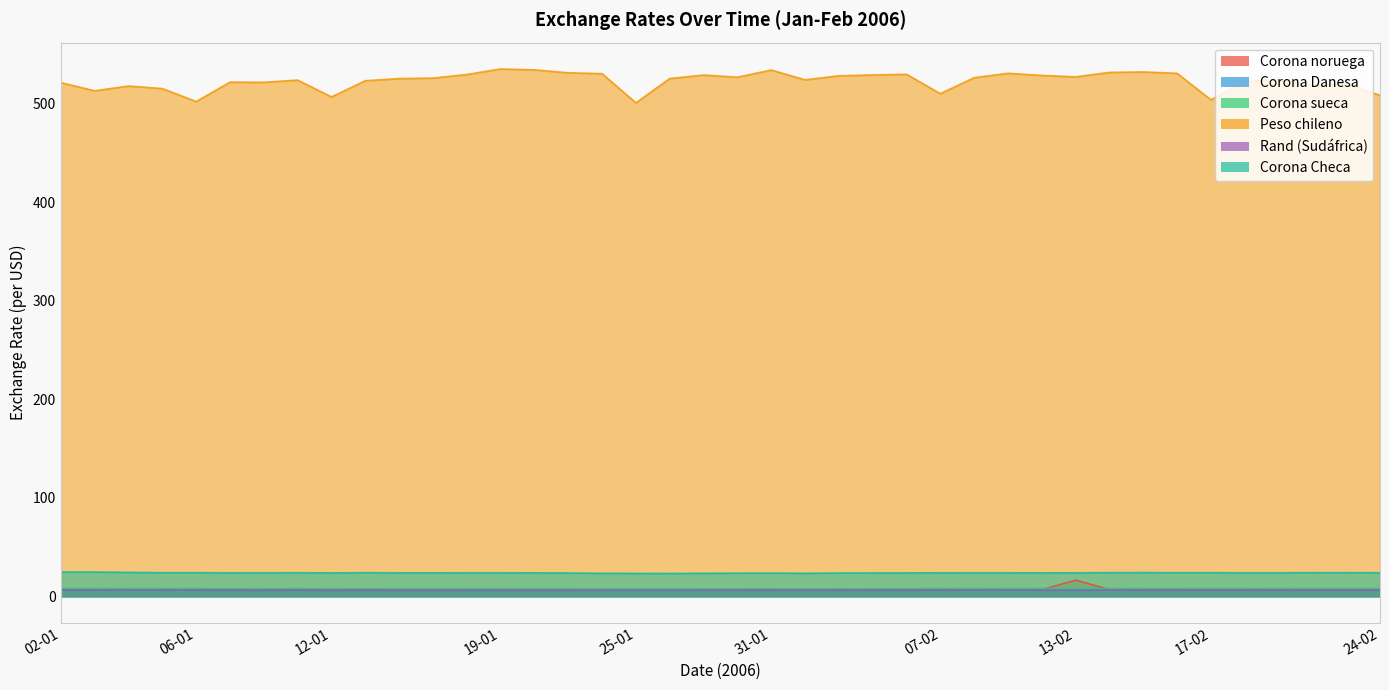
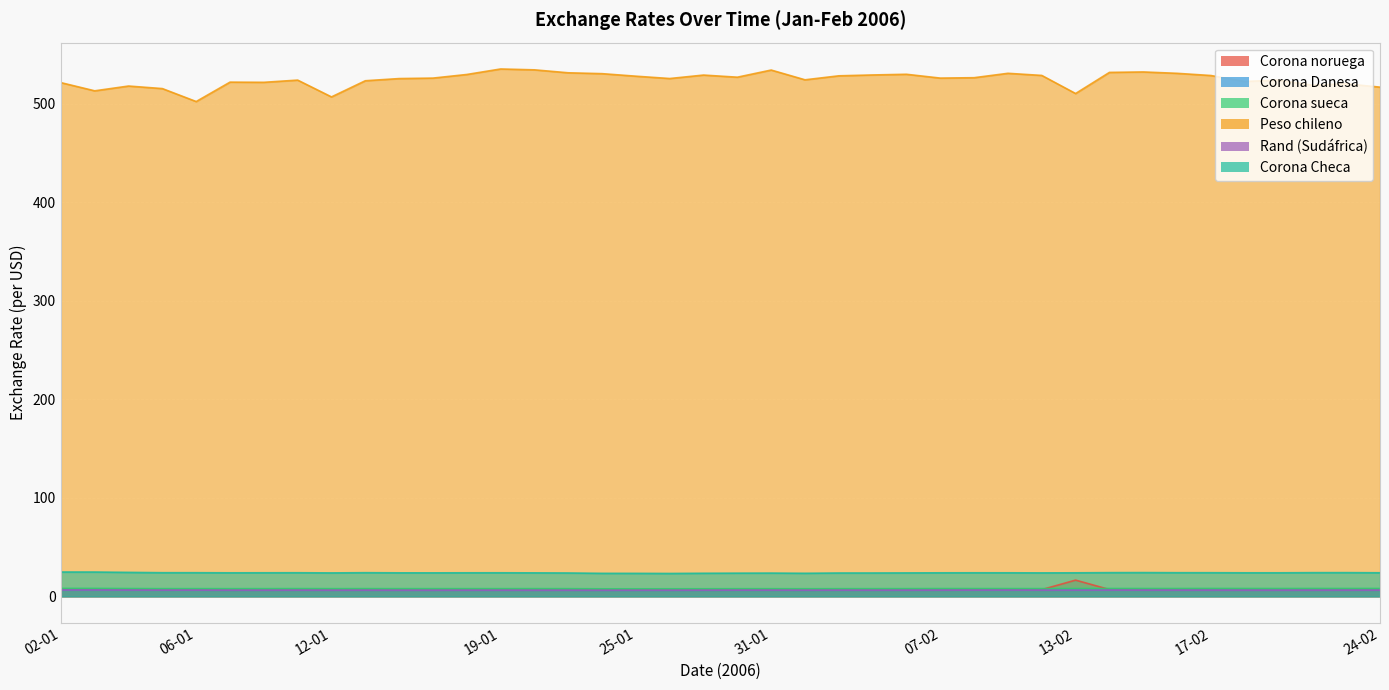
  {
    "Corona noruega": {
      "13-02": 20
    },
    "Peso chileno": {
      "02-01": 520,
      "06-01": 500,
      "12-01": 510,
      "19-01": 540,
-     "25-01": 500,
+     "25-01": 530,
      "31-01": 530,
-     "07-02": 510,
-     "13-02": 530,
-     "17-02": 500,
-     "24-02": 510
+     "07-02": 530,
+     "13-02": 510,
+     "17-02": 530,
+     "24-02": 520
    }
  }
